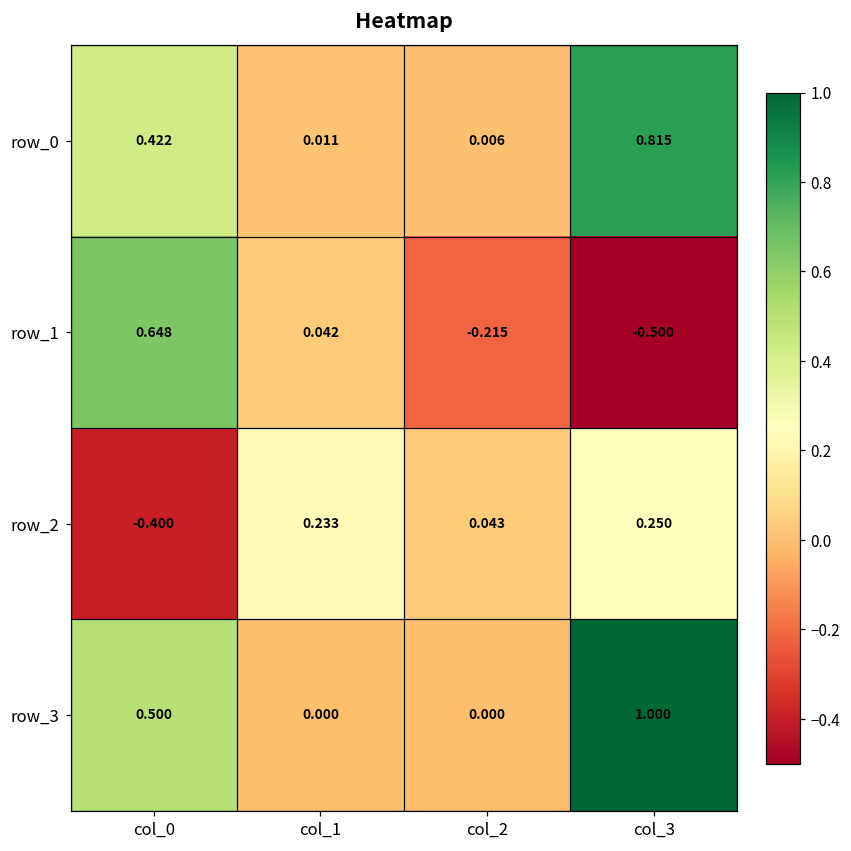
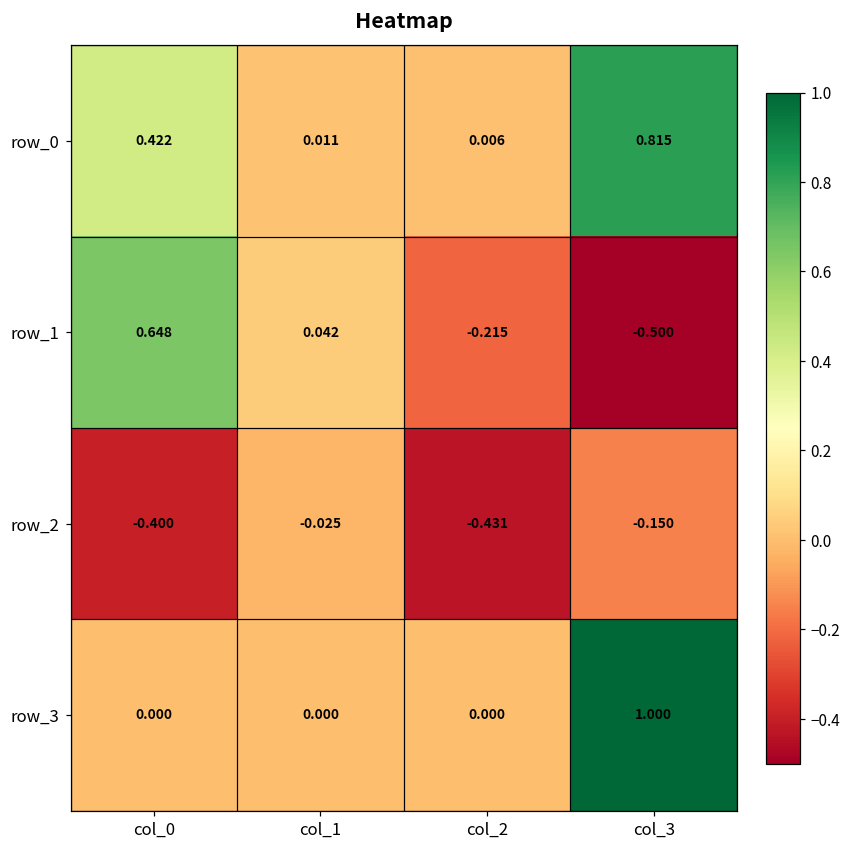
  {
    "row_0": {
      "col_0": 0.422,
      "col_1": 0.011,
      "col_2": 0.006,
      "col_3": 0.815
    },
    "row_1": {
      "col_0": 0.648,
      "col_1": 0.042,
      "col_2": -0.215,
      "col_3": -0.500
    },
    "row_2": {
      "col_0": -0.400,
-     "col_1": 0.233,
-     "col_2": 0.043,
-     "col_3": 0.250
+     "col_1": -0.025,
+     "col_2": -0.431,
+     "col_3": -0.150
    },
    "row_3": {
-     "col_0": 0.500,
+     "col_0": 0.000,
      "col_1": 0.000,
      "col_2": 0.000,
      "col_3": 1.000
    }
  }
